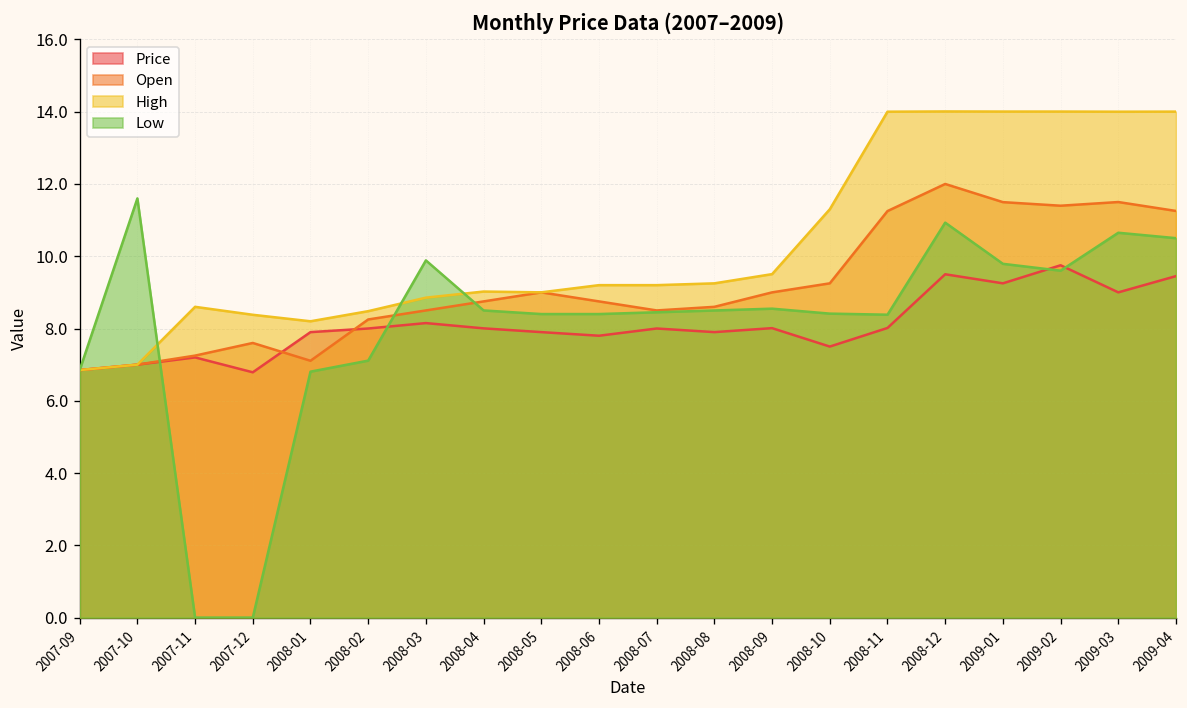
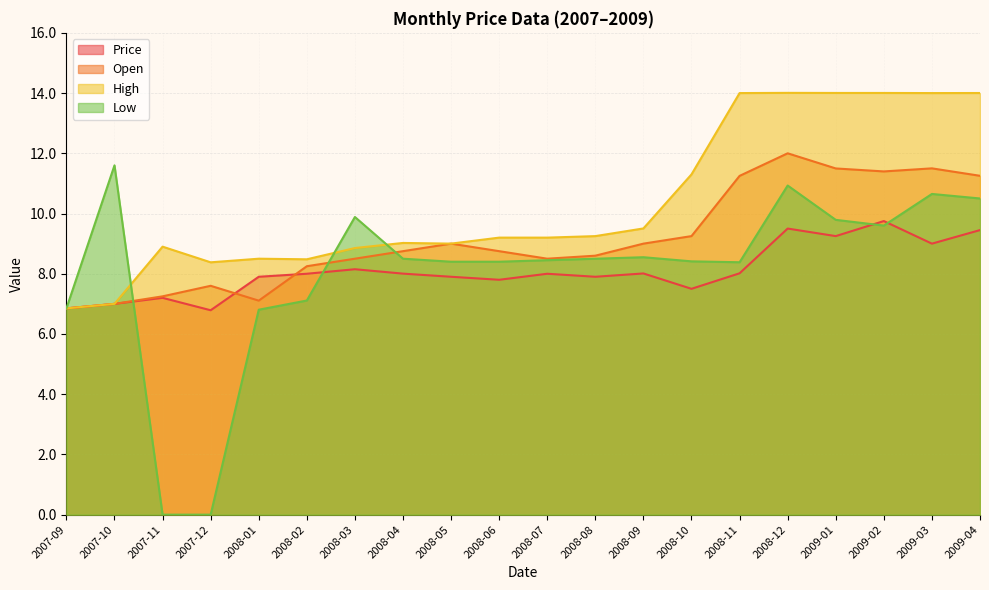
  {
    "High": {
-     "2007-11": 8.6,
+     "2007-11": 8.9,
      "2007-12": 8.4,
-     "2008-01": 8.2,
+     "2008-01": 8.5,
      "2008-02": 8.5,
      "2008-03": 8.9,
      "2008-04": 9.0,
      "2008-06": 9.2,
      "2008-07": 9.2,
      "2008-08": 9.3,
      "2008-09": 9.5,
      "2008-10": 11.3,
      "2008-11": 14.0,
      "2008-12": 14.0,
      "2009-01": 14.0,
      "2009-02": 14.0,
      "2009-03": 14.0,
      "2009-04": 14.0
    },
    "Low": {
      "2007-10": 11.6,
      "2007-11": 0.0,
      "2007-12": 0.0,
      "2008-01": 6.8,
      "2008-02": 7.1,
      "2008-03": 9.9,
      "2008-04": 8.5,
      "2008-05": 8.4,
      "2008-06": 8.4,
      "2008-08": 8.5,
      "2008-09": 8.5,
      "2008-10": 8.4,
      "2008-11": 8.4,
      "2008-12": 10.9,
      "2009-01": 9.8,
      "2009-02": 9.6,
      "2009-03": 10.7,
      "2009-04": 10.5
    }
  }
